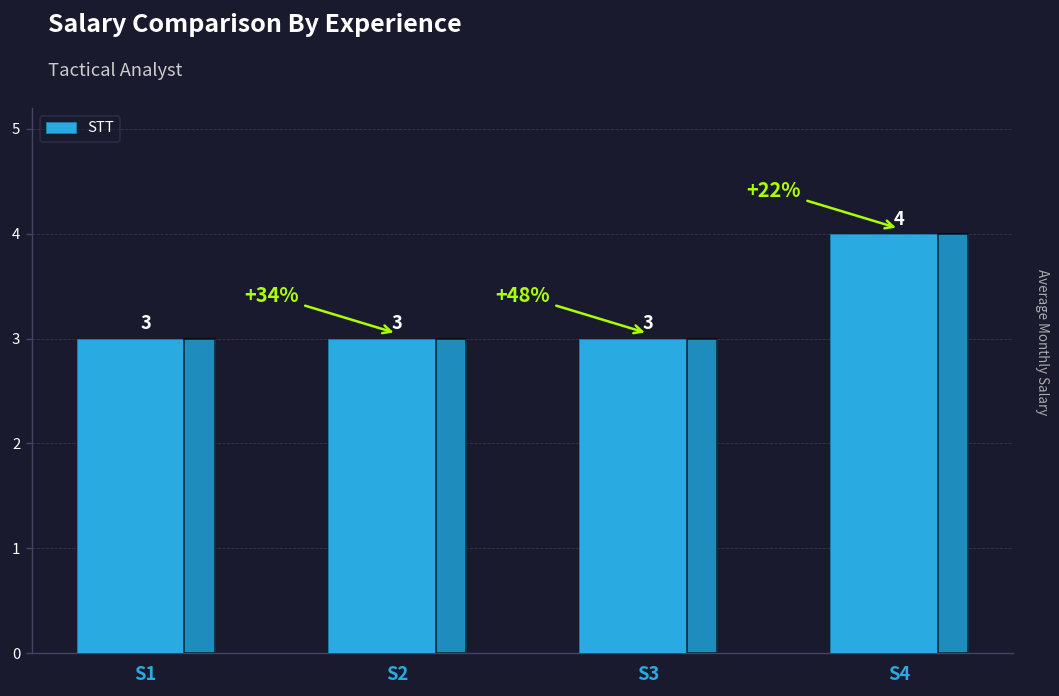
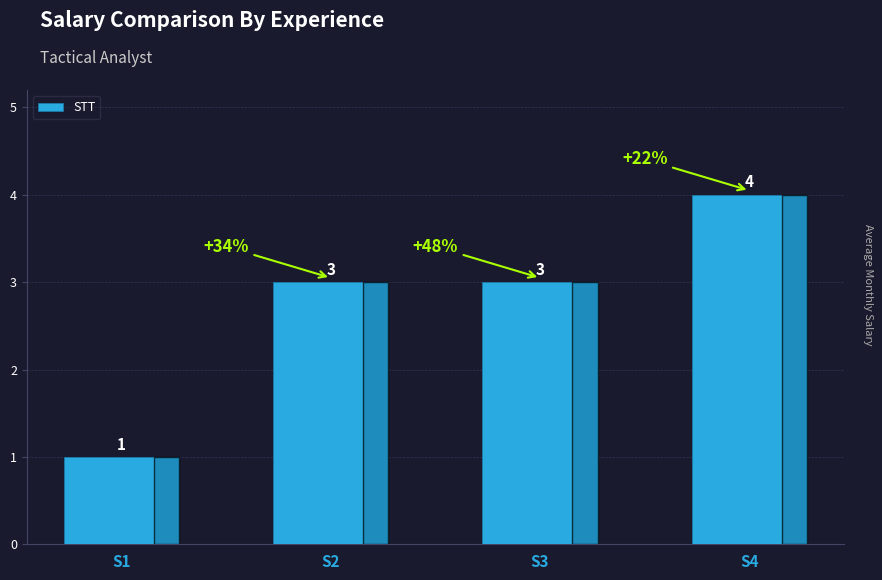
  {
-   "S1": 3,
+   "S1": 1,
    "S2": 3,
    "S3": 3,
    "S4": 4
  }
